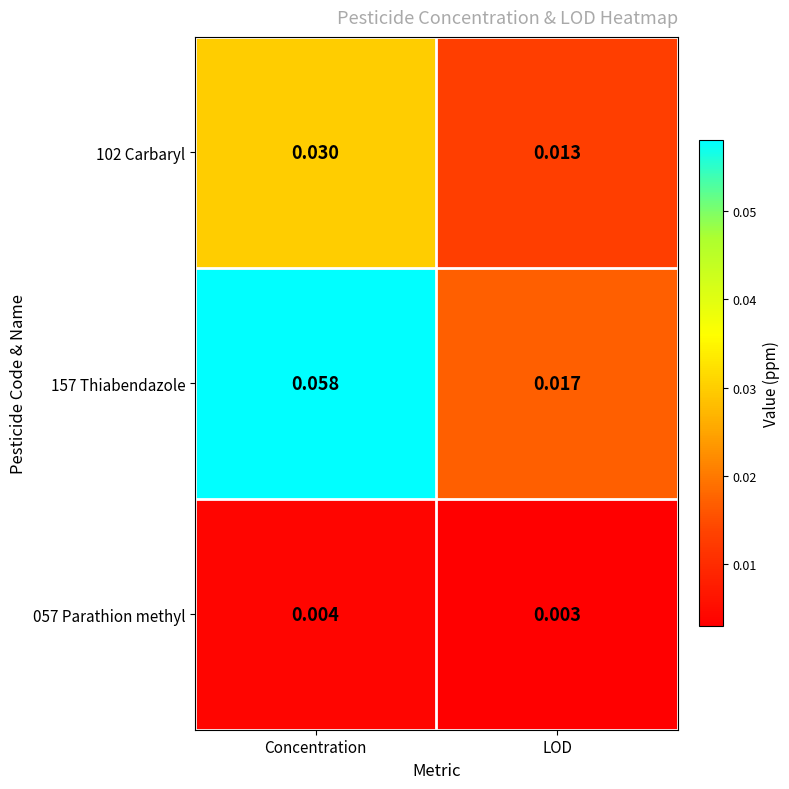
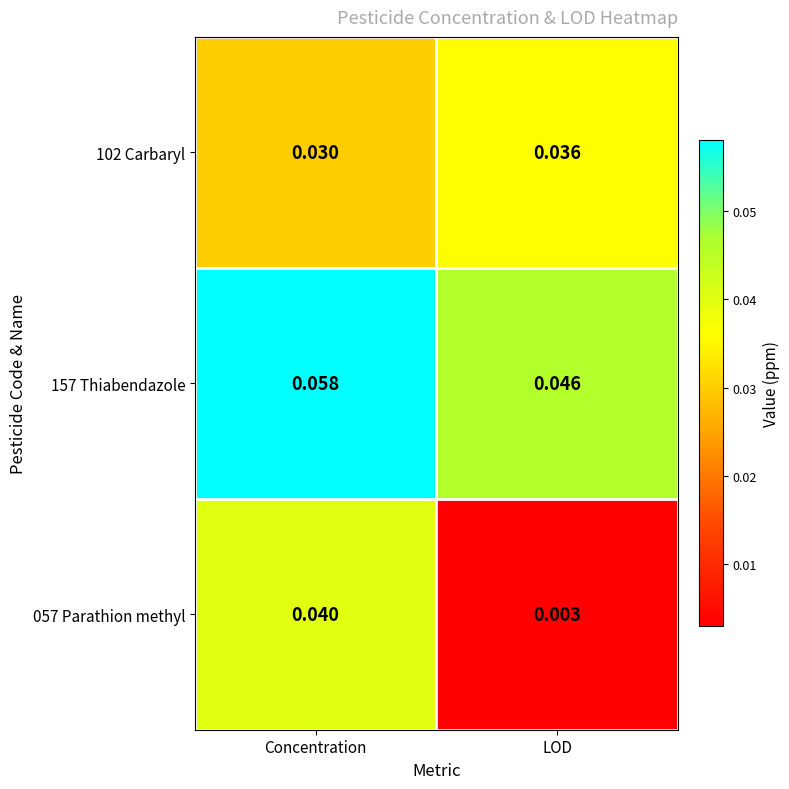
  {
    "102 Carbaryl": {
      "Concentration": 0.030,
-     "LOD": 0.013
+     "LOD": 0.036
    },
    "157 Thiabendazole": {
      "Concentration": 0.058,
-     "LOD": 0.017
+     "LOD": 0.046
    },
    "057 Parathion methyl": {
-     "Concentration": 0.004,
+     "Concentration": 0.040,
      "LOD": 0.003
    }
  }
